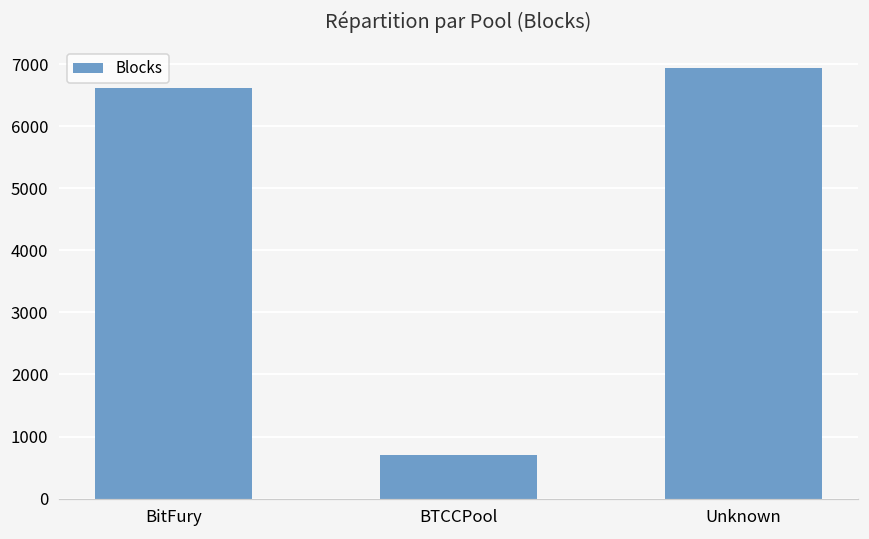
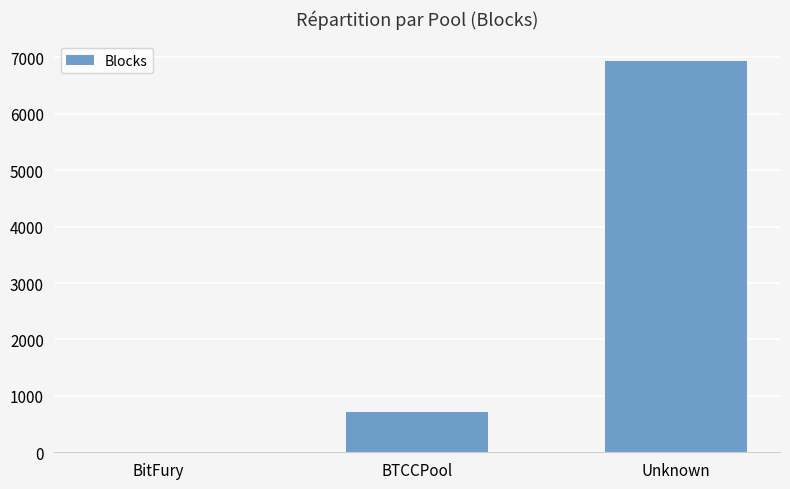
  {
-   "BitFury": 6600,
+   "BitFury": 0,
    "BTCCPool": 700,
    "Unknown": 6900
  }
